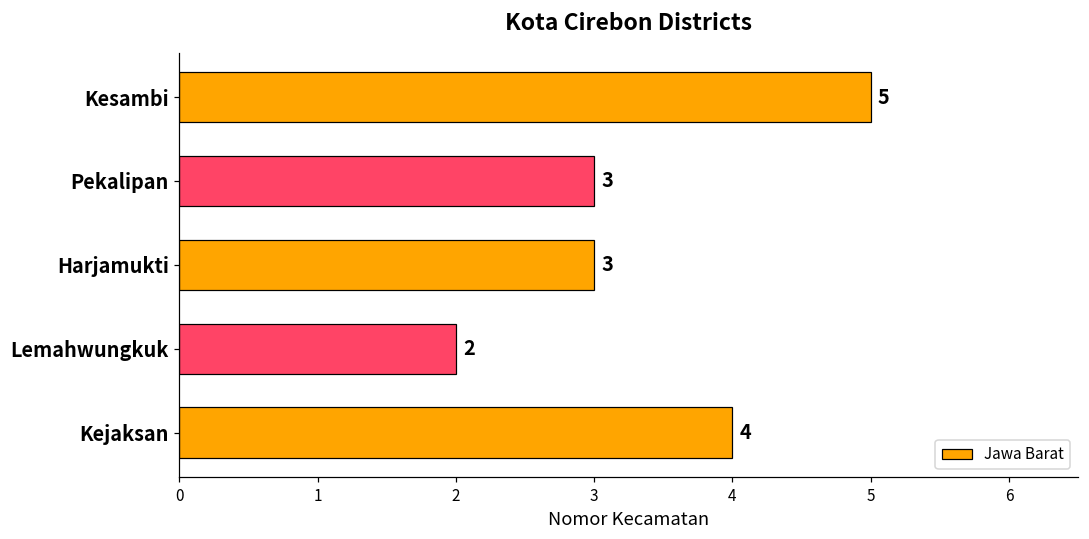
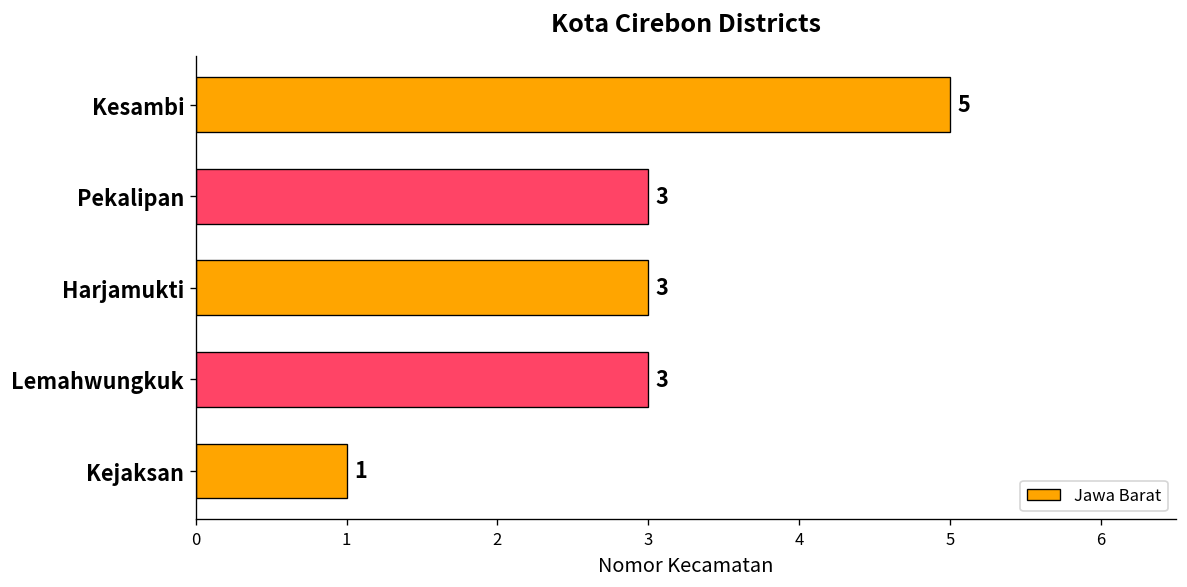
  {
    "Kesambi": 5,
    "Pekalipan": 3,
    "Harjamukti": 3,
-   "Lemahwungkuk": 2,
-   "Kejaksan": 4
+   "Lemahwungkuk": 3,
+   "Kejaksan": 1
  }
